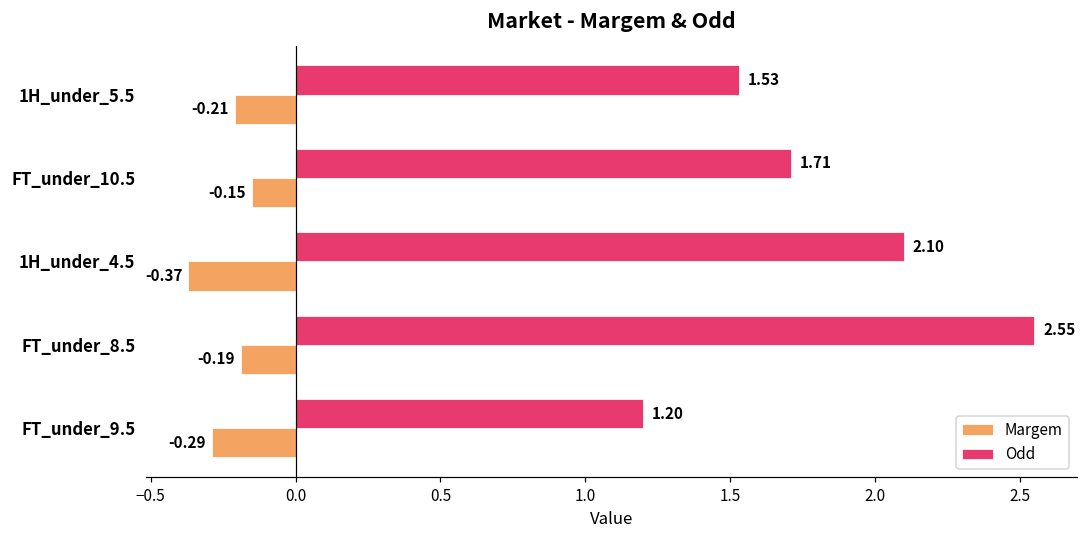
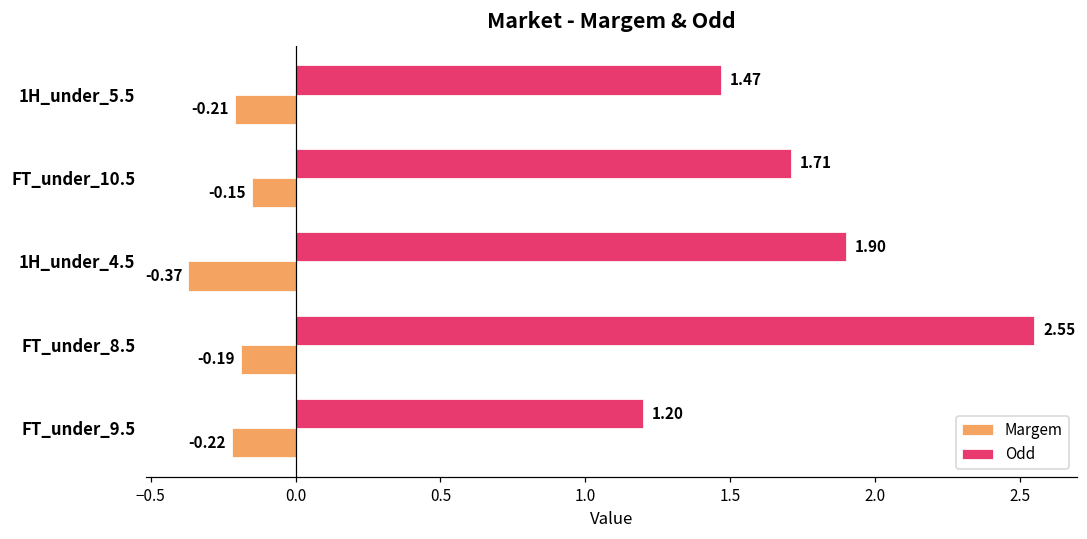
  {
    "Margem": {
      "1H_under_5.5": -0.21,
      "FT_under_10.5": -0.15,
      "1H_under_4.5": -0.37,
      "FT_under_8.5": -0.19,
-     "FT_under_9.5": -0.29
+     "FT_under_9.5": -0.22
    },
    "Odd": {
-     "1H_under_5.5": 1.53,
+     "1H_under_5.5": 1.47,
      "FT_under_10.5": 1.71,
-     "1H_under_4.5": 2.10,
+     "1H_under_4.5": 1.90,
      "FT_under_8.5": 2.55,
      "FT_under_9.5": 1.20
    }
  }
